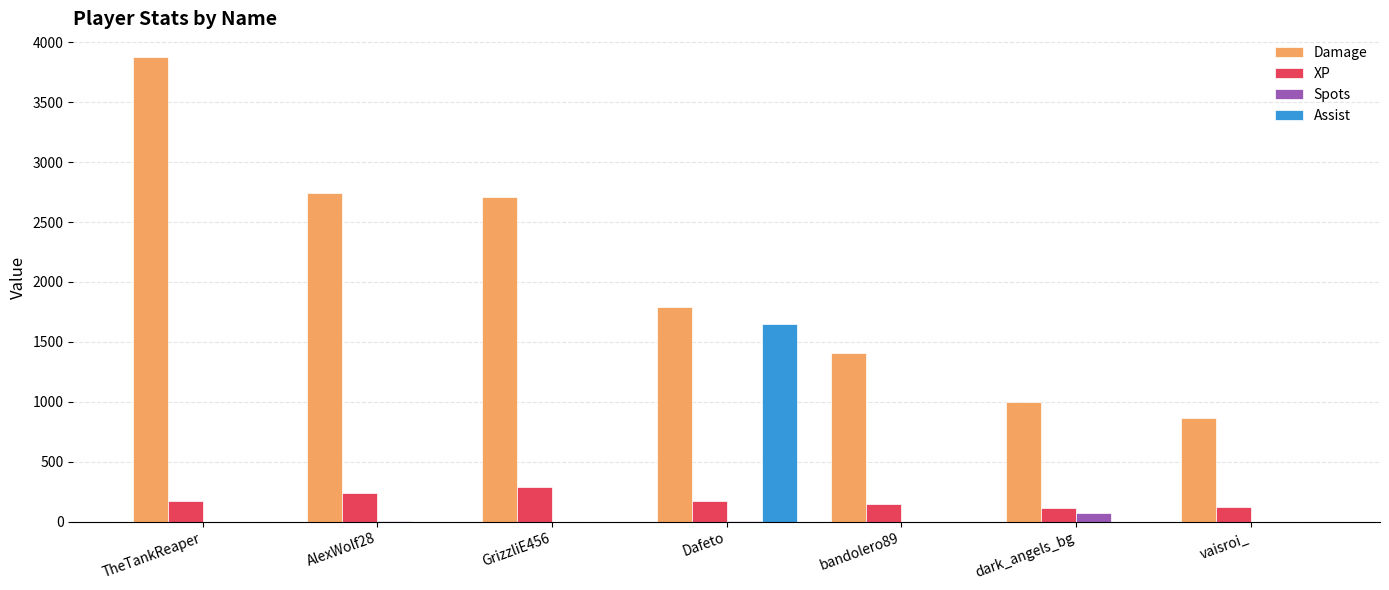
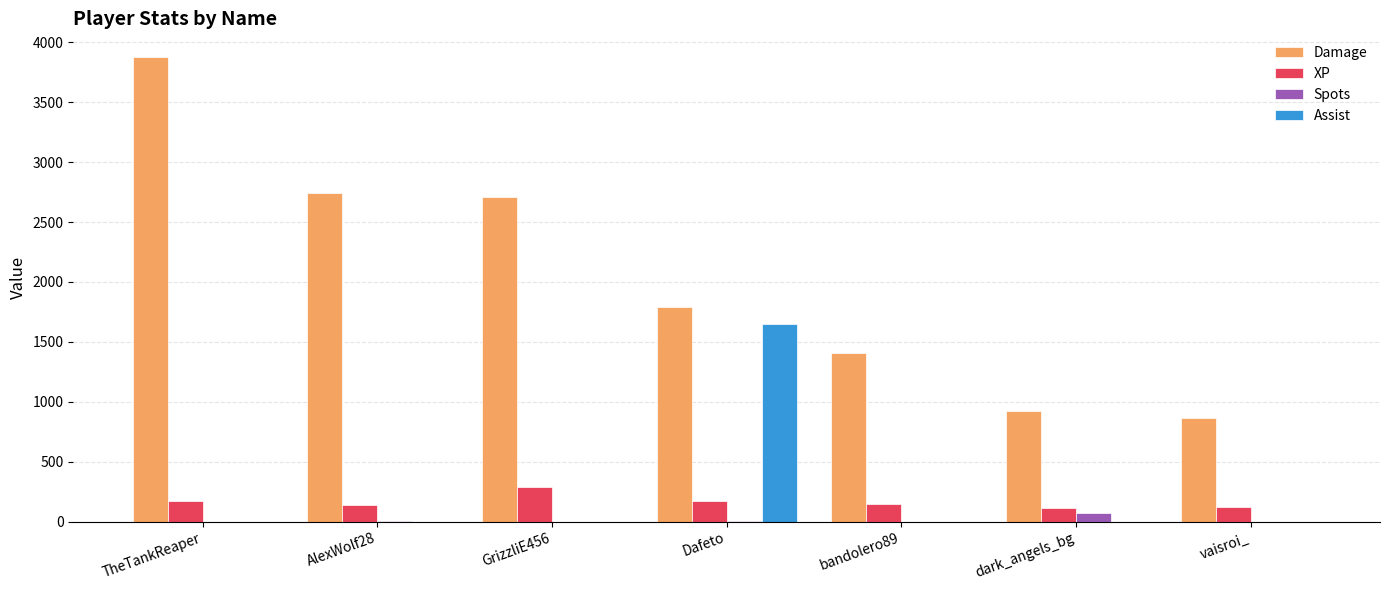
  {
    "Damage": {
      "TheTankReaper": 3880,
      "AlexWolf28": 2740,
      "GrizzliE456": 2710,
      "Dafeto": 1790,
      "bandolero89": 1400,
-     "dark_angels_bg": 1000,
+     "dark_angels_bg": 920,
      "vaisroi_": 860
    },
    "XP": {
      "TheTankReaper": 180,
-     "AlexWolf28": 240,
+     "AlexWolf28": 140,
      "GrizzliE456": 290,
      "Dafeto": 170,
      "bandolero89": 150,
      "dark_angels_bg": 110,
      "vaisroi_": 120
    },
    "Spots": {
      "TheTankReaper": 0,
      "GrizzliE456": 0,
      "bandolero89": 0,
      "dark_angels_bg": 80,
      "vaisroi_": 0
    },
    "Assist": {
      "TheTankReaper": 0,
      "AlexWolf28": 0,
      "GrizzliE456": 0,
      "Dafeto": 1650,
      "bandolero89": 0,
      "dark_angels_bg": 0,
      "vaisroi_": 0
    }
  }
